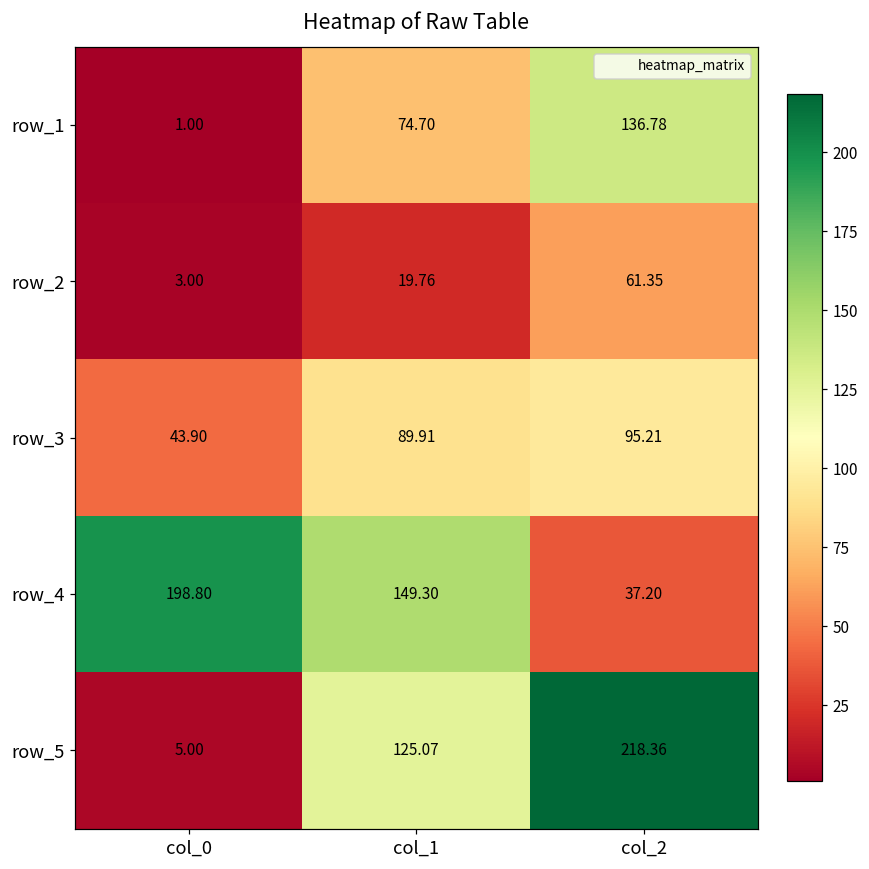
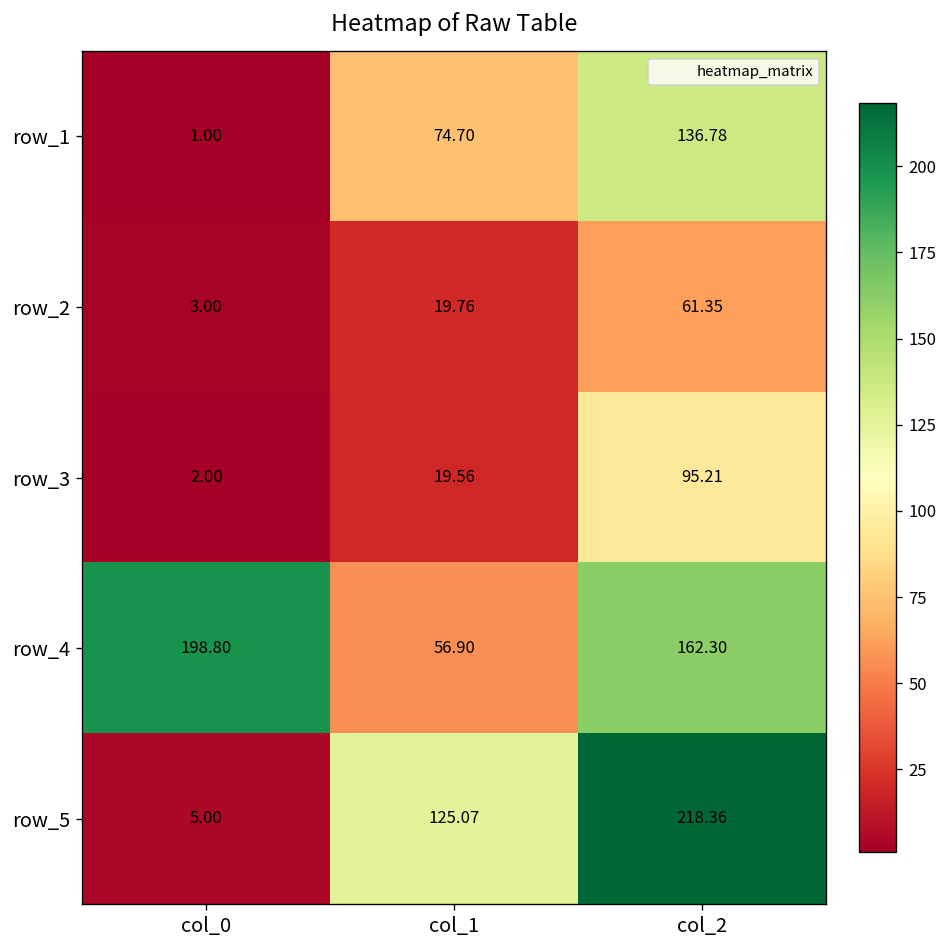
  {
    "row_1": {
      "col_0": 1.00,
      "col_1": 74.70,
      "col_2": 136.78
    },
    "row_2": {
      "col_0": 3.00,
      "col_1": 19.76,
      "col_2": 61.35
    },
    "row_3": {
-     "col_0": 43.90,
-     "col_1": 89.91,
+     "col_0": 2.00,
+     "col_1": 19.56,
      "col_2": 95.21
    },
    "row_4": {
      "col_0": 198.80,
-     "col_1": 149.30,
-     "col_2": 37.20
+     "col_1": 56.90,
+     "col_2": 162.30
    },
    "row_5": {
      "col_0": 5.00,
      "col_1": 125.07,
      "col_2": 218.36
    }
  }
